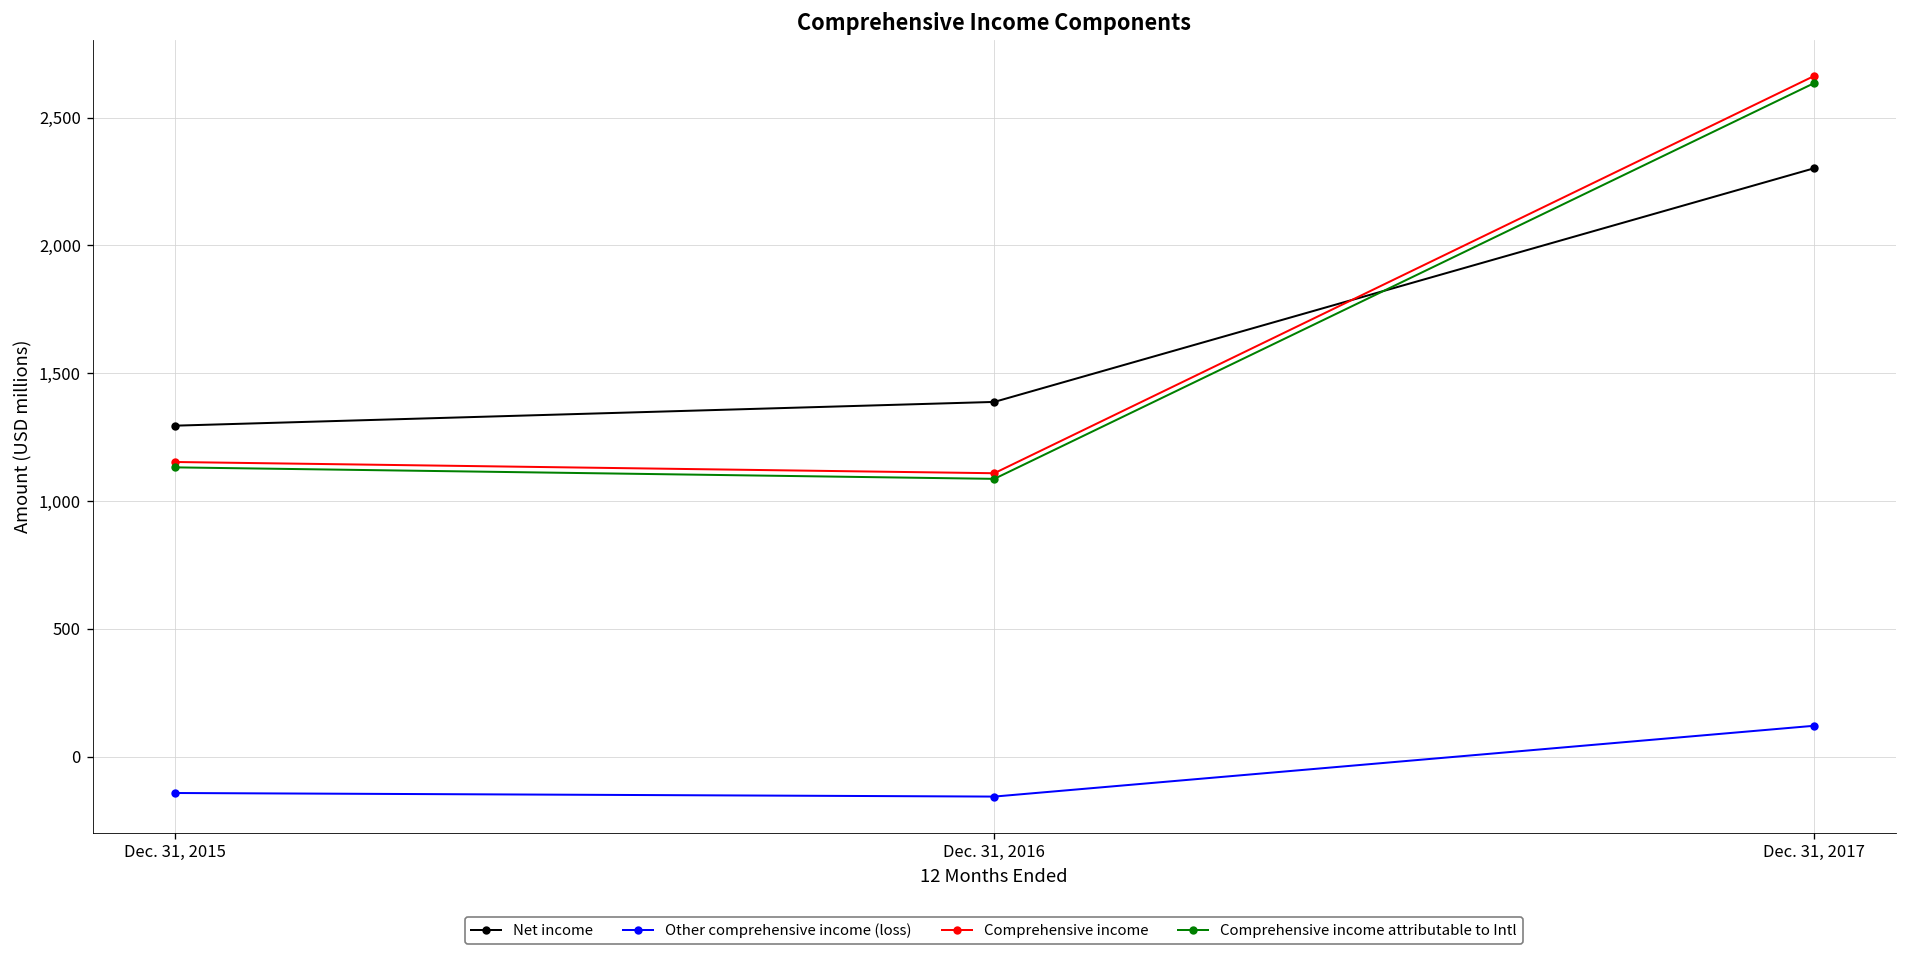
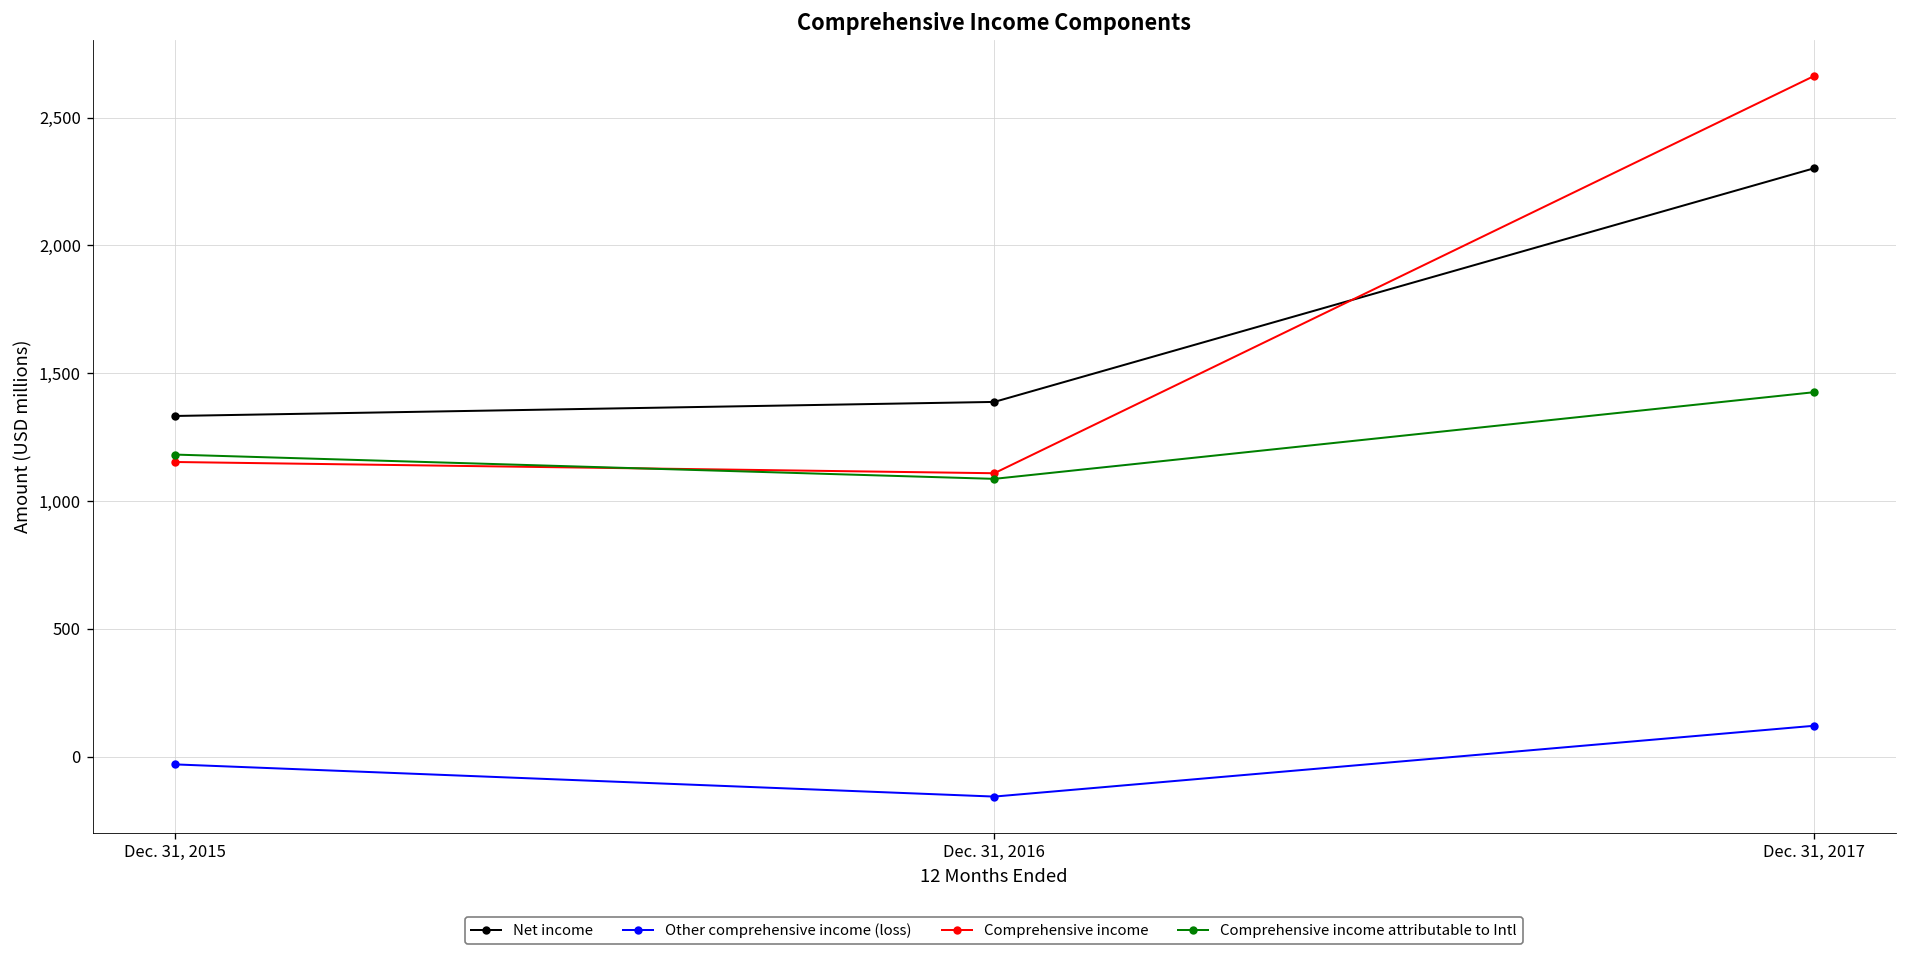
  {
    "Net income": {
-     "Dec. 31, 2015": "1,300",
+     "Dec. 31, 2015": "1,330",
      "Dec. 31, 2016": "1,390",
      "Dec. 31, 2017": "2,300"
    },
    "Other comprehensive income (loss)": {
-     "Dec. 31, 2015": "-140",
+     "Dec. 31, 2015": "-30",
      "Dec. 31, 2016": "-160",
      "Dec. 31, 2017": "120"
    },
    "Comprehensive income": {
      "Dec. 31, 2015": "1,150",
      "Dec. 31, 2016": "1,110",
      "Dec. 31, 2017": "2,660"
    },
    "Comprehensive income attributable to Intl": {
-     "Dec. 31, 2015": "1,130",
+     "Dec. 31, 2015": "1,180",
      "Dec. 31, 2016": "1,090",
-     "Dec. 31, 2017": "2,640"
+     "Dec. 31, 2017": "1,430"
    }
  }
